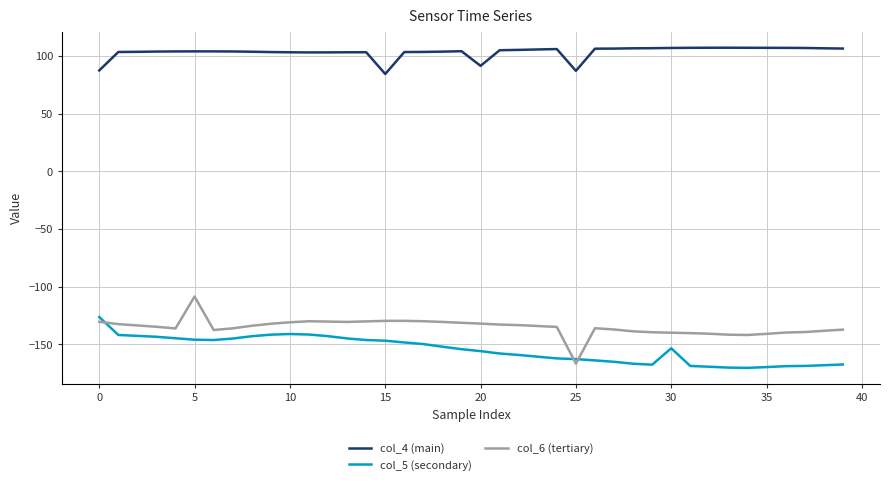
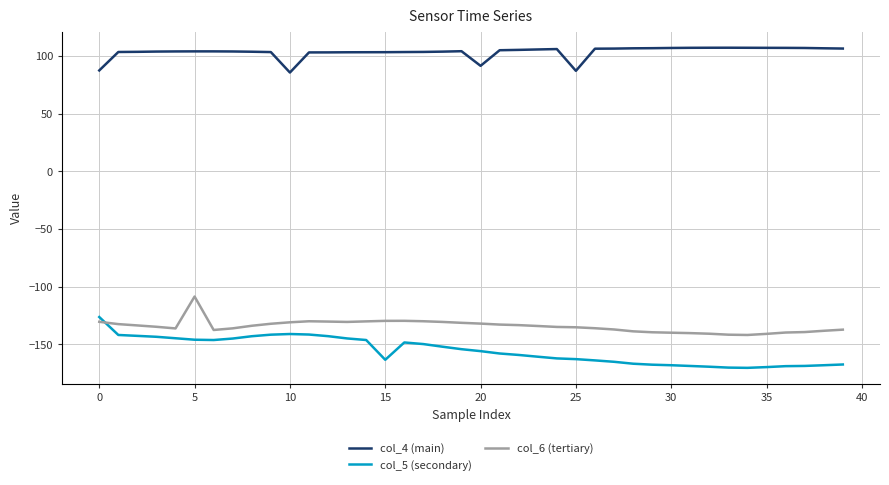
  {
    "col_4 (main)": {
      "0": 87,
      "5": 104,
-     "10": 103,
-     "15": 84,
+     "10": 86,
+     "15": 103,
      "20": 91,
      "25": 87,
      "30": 107,
      "35": 107
    },
    "col_5 (secondary)": {
      "0": -126,
      "5": -146,
      "10": -141,
-     "15": -147,
+     "15": -163,
      "20": -156,
      "25": -163,
-     "30": -153,
+     "30": -168,
      "35": -170
    },
    "col_6 (tertiary)": {
      "0": -130,
      "5": -109,
      "10": -131,
      "15": -130,
      "20": -132,
-     "25": -167,
+     "25": -135,
      "30": -140,
      "35": -141
    }
  }
